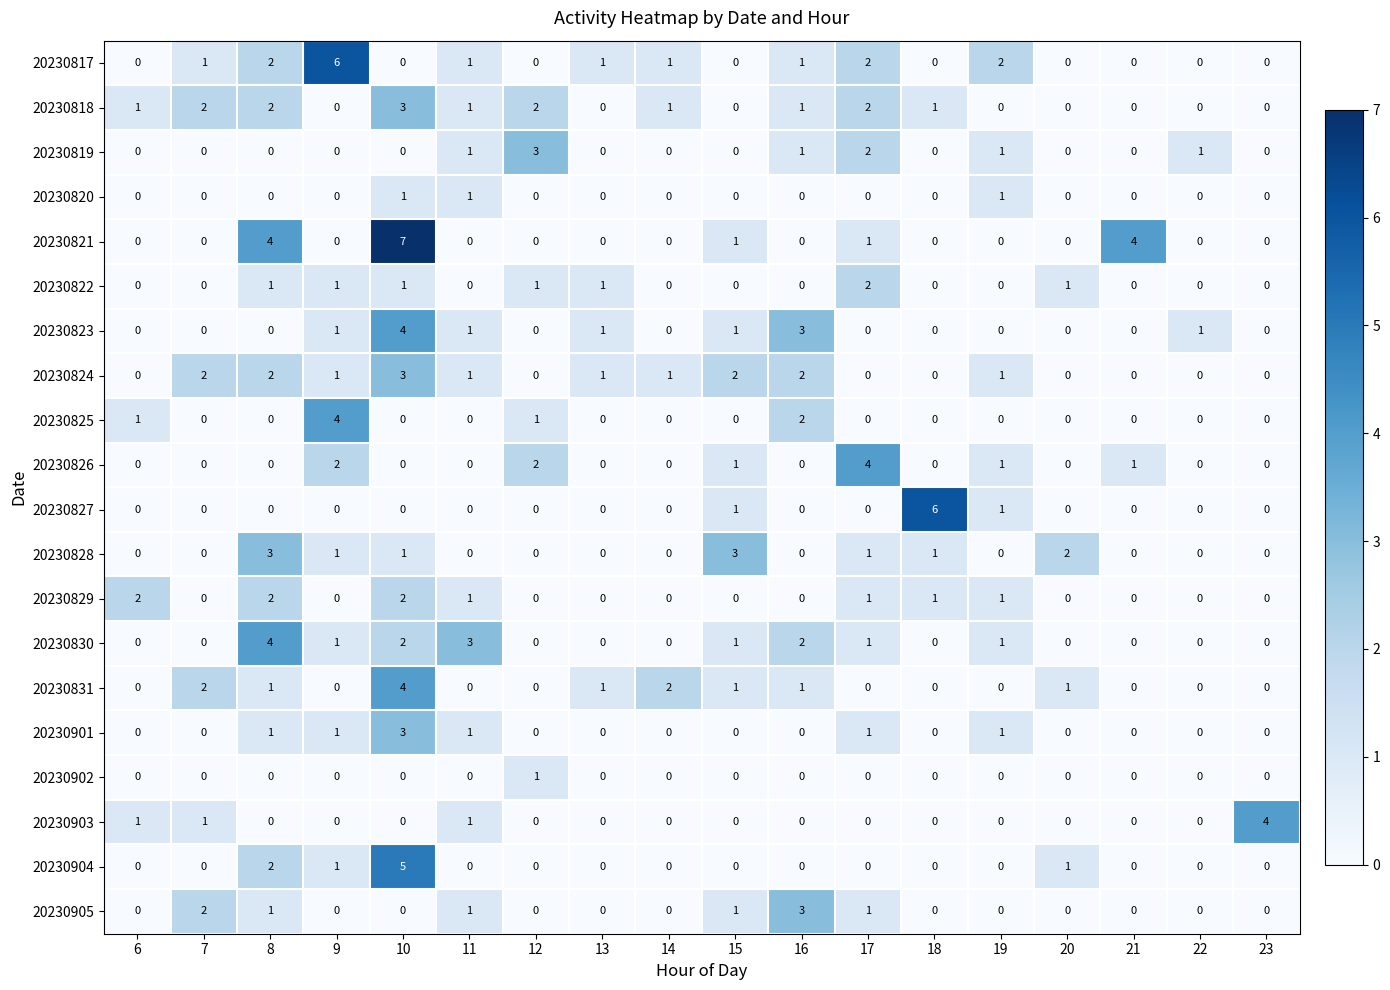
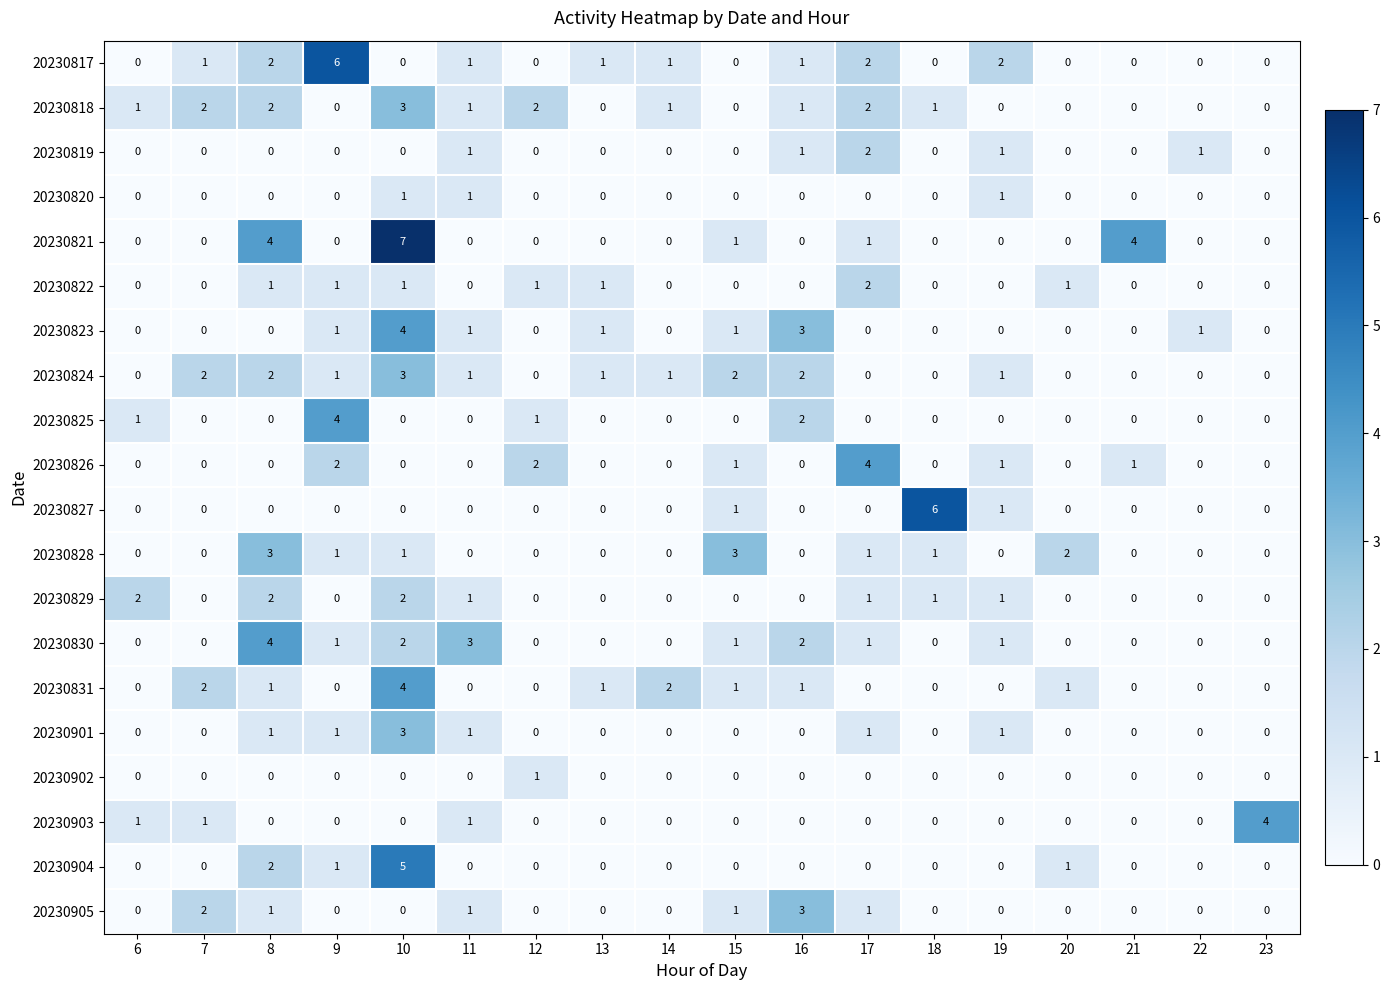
  {
    "20230819": {
      "6": 0,
      "7": 0,
      "8": 0,
      "9": 0,
      "10": 0,
      "11": 1,
-     "12": 3,
+     "12": 0,
      "13": 0,
      "14": 0,
      "15": 0,
      "16": 1,
      "17": 2,
      "18": 0,
      "19": 1,
      "20": 0,
      "21": 0,
      "22": 1,
      "23": 0
    }
  }
